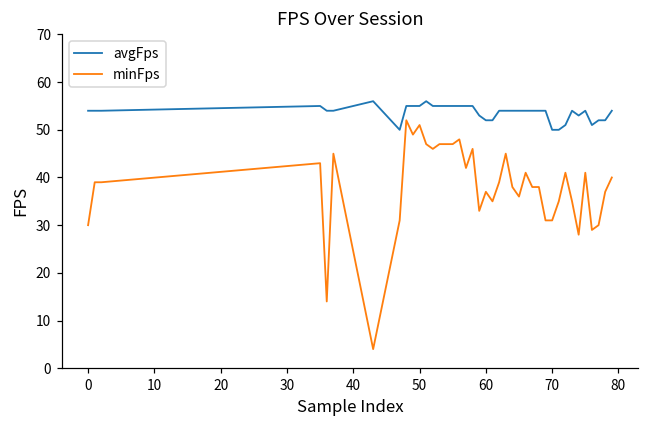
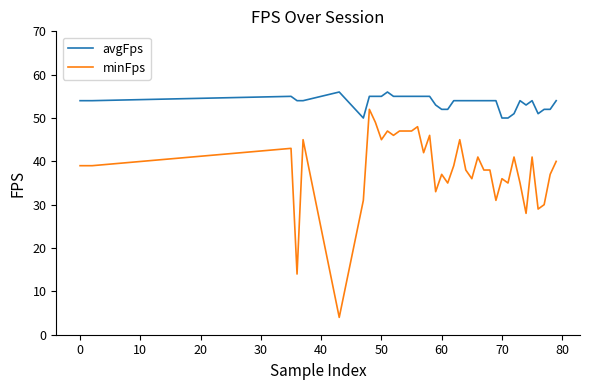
  {
    "avgFps": {
      "0": 54,
      "50": 55,
      "60": 52,
      "70": 50
    },
    "minFps": {
-     "0": 30,
-     "50": 51,
+     "0": 39,
+     "50": 45,
      "60": 37,
-     "70": 31
+     "70": 36
    }
  }
